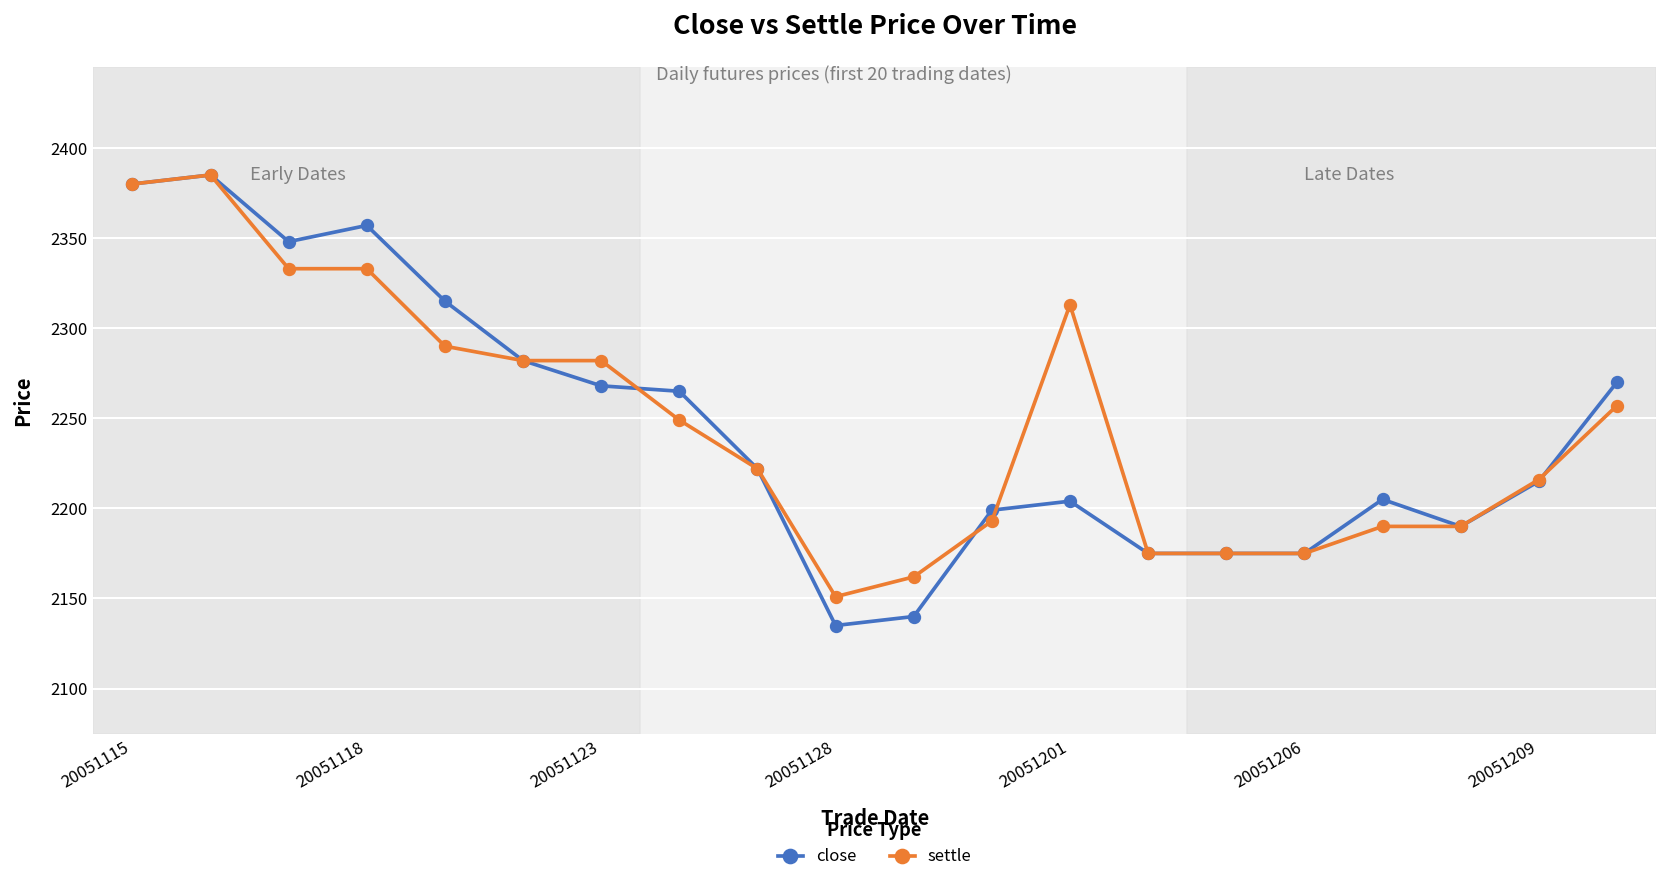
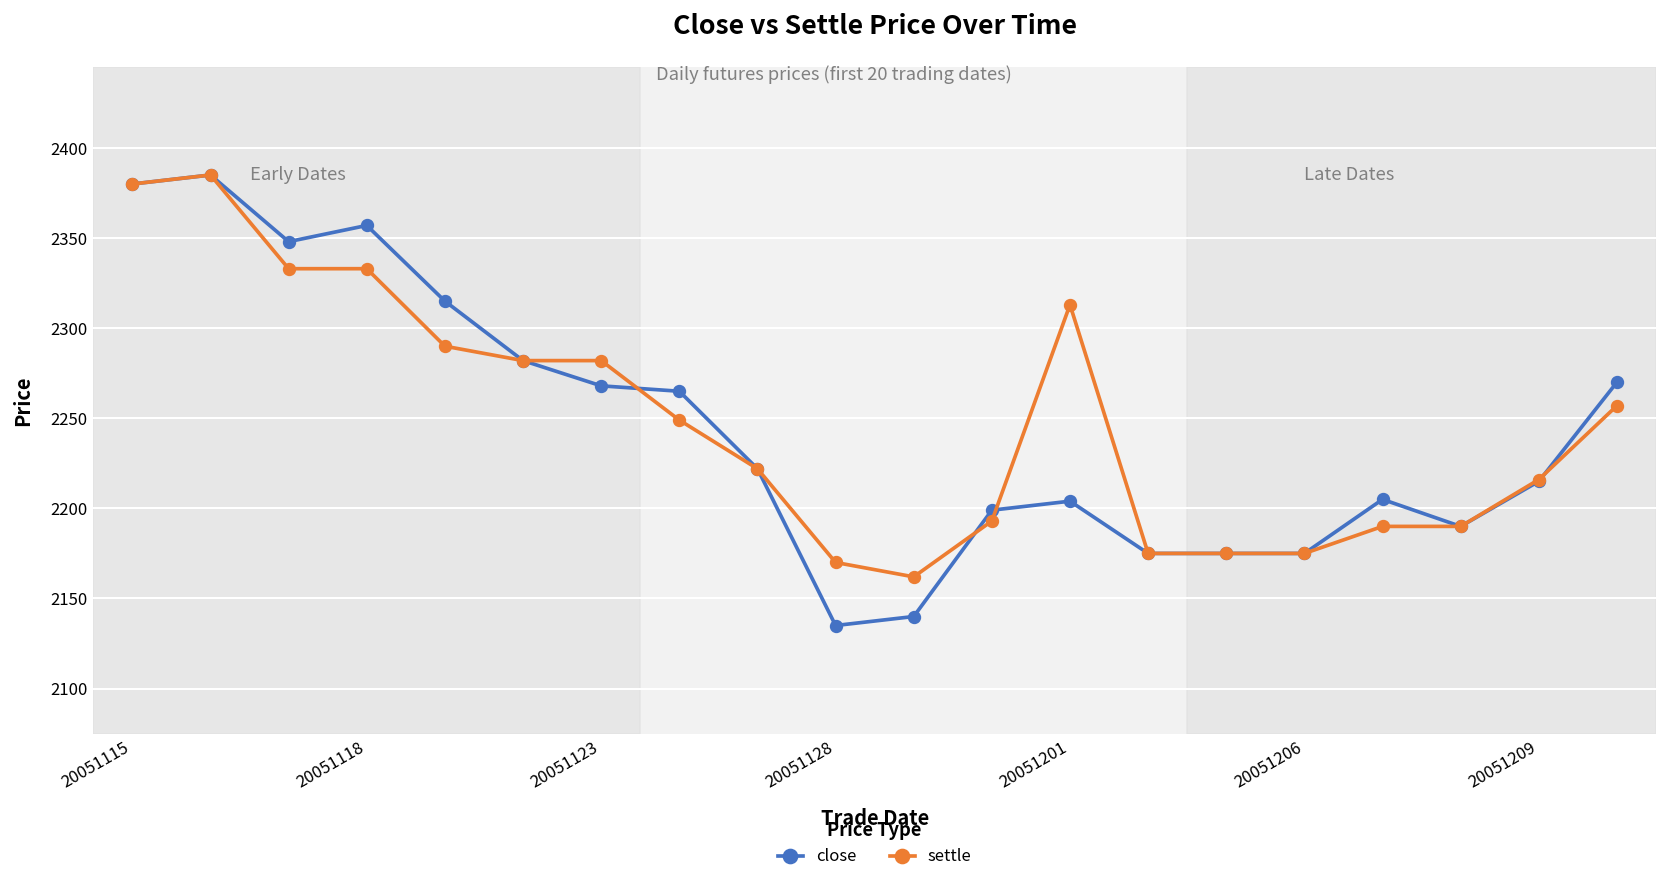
  {
    "close": {
      "20051118": 2357,
      "20051123": 2268,
      "20051128": 2135,
      "20051201": 2204
    },
    "settle": {
      "20051118": 2333,
      "20051123": 2282,
-     "20051128": 2151,
+     "20051128": 2170,
      "20051201": 2313
    }
  }
